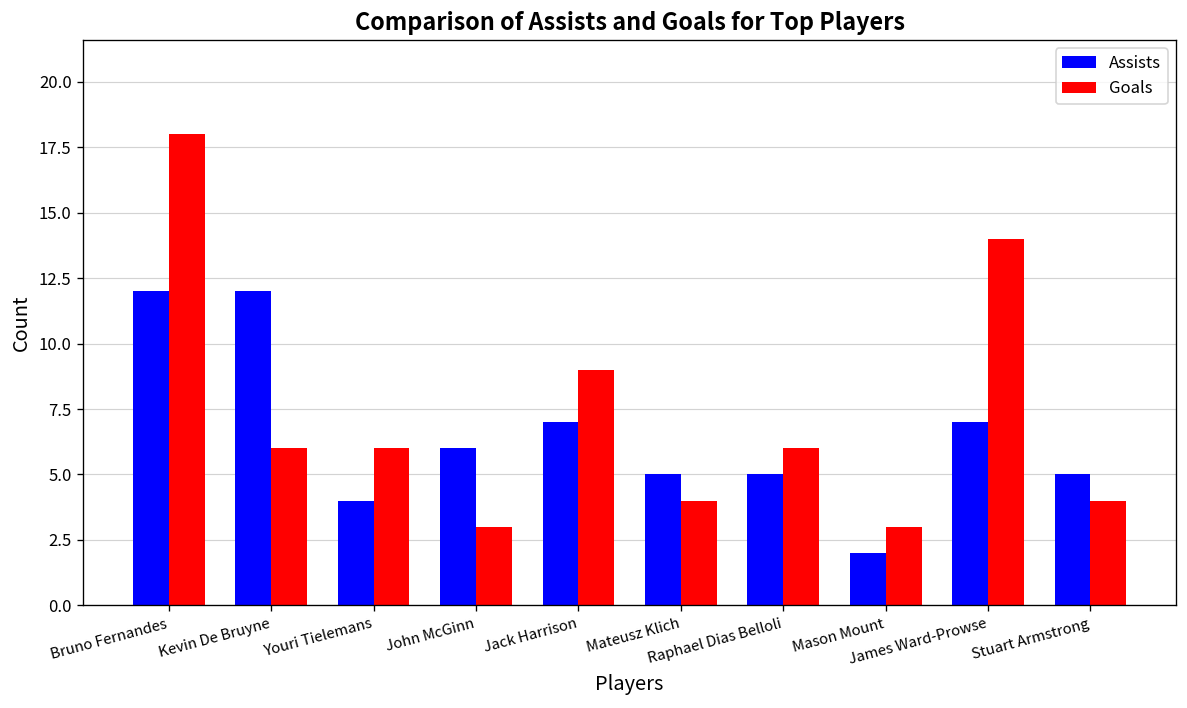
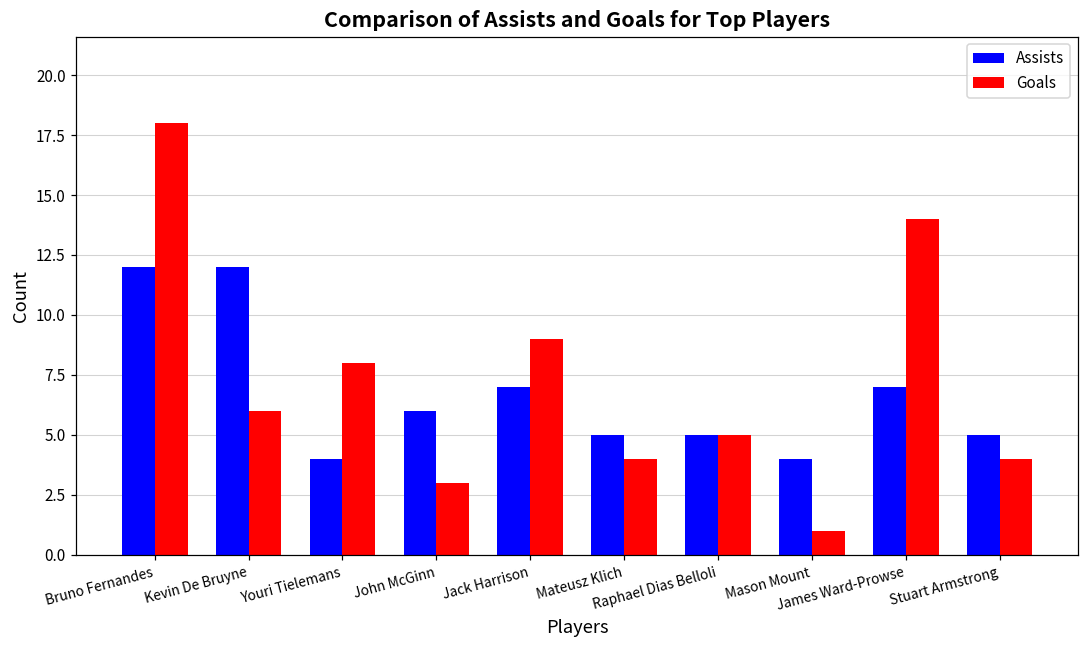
  {
    "Assists": {
      "Bruno Fernandes": 12,
      "Kevin De Bruyne": 12,
      "Youri Tielemans": 4,
      "John McGinn": 6,
      "Jack Harrison": 7,
      "Mateusz Klich": 5,
      "Raphael Dias Belloli": 5,
-     "Mason Mount": 2,
+     "Mason Mount": 4,
      "James Ward-Prowse": 7,
      "Stuart Armstrong": 5
    },
    "Goals": {
      "Bruno Fernandes": 18,
      "Kevin De Bruyne": 6,
-     "Youri Tielemans": 6,
+     "Youri Tielemans": 8,
      "John McGinn": 3,
      "Jack Harrison": 9,
      "Mateusz Klich": 4,
-     "Raphael Dias Belloli": 6,
-     "Mason Mount": 3,
+     "Raphael Dias Belloli": 5,
+     "Mason Mount": 1,
      "James Ward-Prowse": 14,
      "Stuart Armstrong": 4
    }
  }
